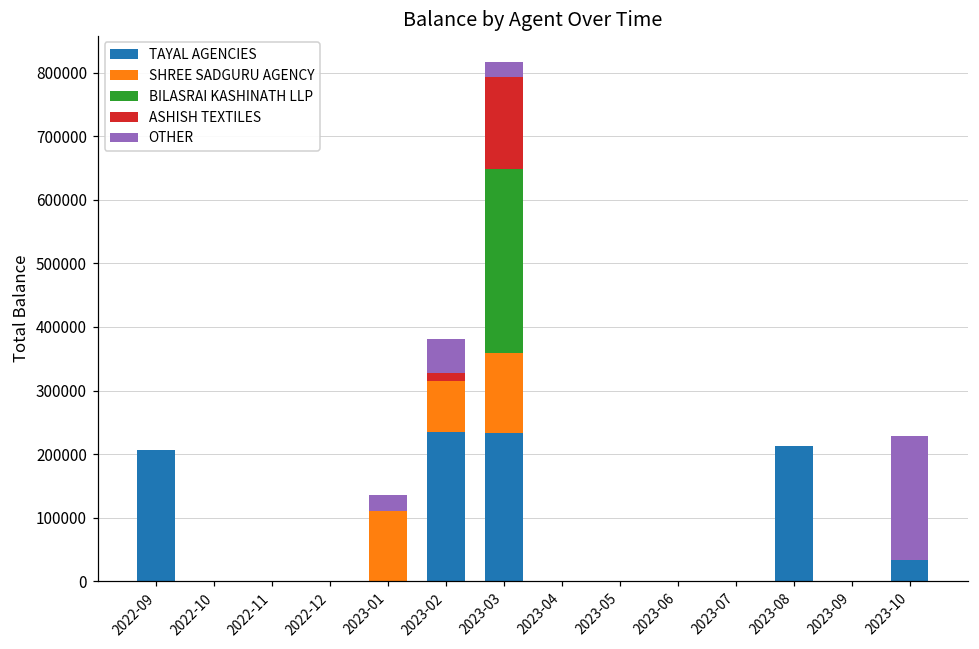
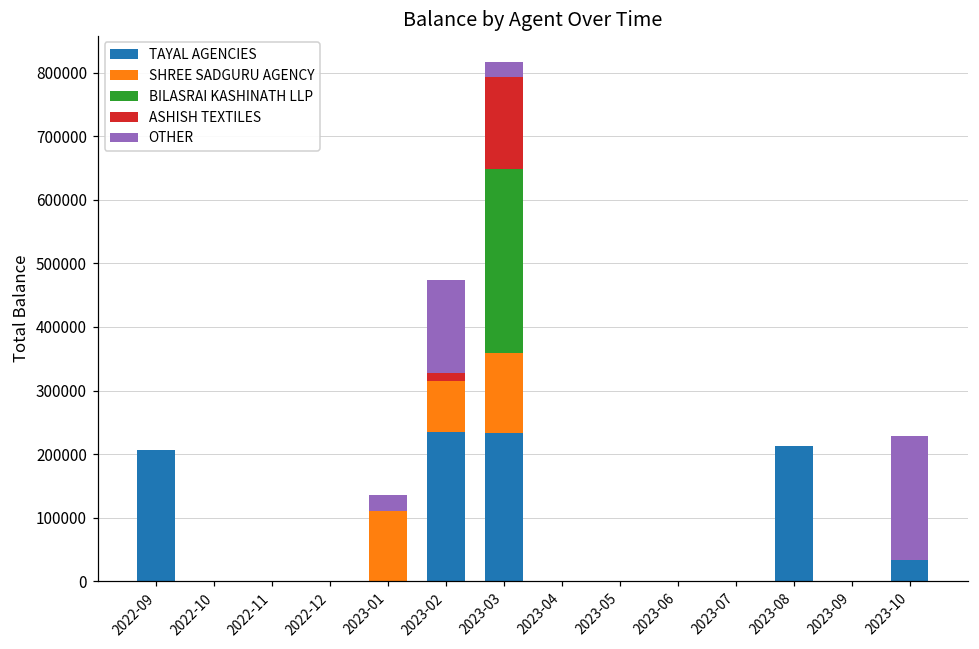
  {
    "TAYAL AGENCIES": {
      "2022-09": 210000,
      "2022-10": 0,
      "2022-11": 0,
      "2022-12": 0,
      "2023-01": 0,
      "2023-02": 230000,
      "2023-03": 230000,
      "2023-04": 0,
      "2023-05": 0,
      "2023-06": 0,
      "2023-07": 0,
      "2023-08": 210000,
      "2023-09": 0,
      "2023-10": 30000
    },
    "SHREE SADGURU AGENCY": {
      "2022-09": 0,
      "2022-10": 0,
      "2022-11": 0,
      "2022-12": 0,
      "2023-01": 110000,
      "2023-02": 80000,
      "2023-03": 130000,
      "2023-04": 0,
      "2023-05": 0,
      "2023-06": 0,
      "2023-07": 0,
      "2023-08": 0,
      "2023-09": 0,
      "2023-10": 0
    },
    "BILASRAI KASHINATH LLP": {
      "2022-09": 0,
      "2022-10": 0,
      "2022-11": 0,
      "2022-12": 0,
      "2023-01": 0,
      "2023-02": 0,
      "2023-03": 290000,
      "2023-04": 0,
      "2023-05": 0,
      "2023-06": 0,
      "2023-07": 0,
      "2023-08": 0,
      "2023-09": 0,
      "2023-10": 0
    },
    "ASHISH TEXTILES": {
      "2022-09": 0,
      "2022-10": 0,
      "2022-11": 0,
      "2022-12": 0,
      "2023-01": 0,
      "2023-02": 10000,
      "2023-03": 140000,
      "2023-04": 0,
      "2023-05": 0,
      "2023-06": 0,
      "2023-07": 0,
      "2023-08": 0,
      "2023-09": 0,
      "2023-10": 0
    },
    "OTHER": {
      "2022-09": 0,
      "2022-10": 0,
      "2022-11": 0,
      "2022-12": 0,
      "2023-01": 30000,
-     "2023-02": 50000,
+     "2023-02": 150000,
      "2023-03": 20000,
      "2023-04": 0,
      "2023-05": 0,
      "2023-06": 0,
      "2023-07": 0,
      "2023-08": 0,
      "2023-09": 0,
      "2023-10": 200000
    }
  }
